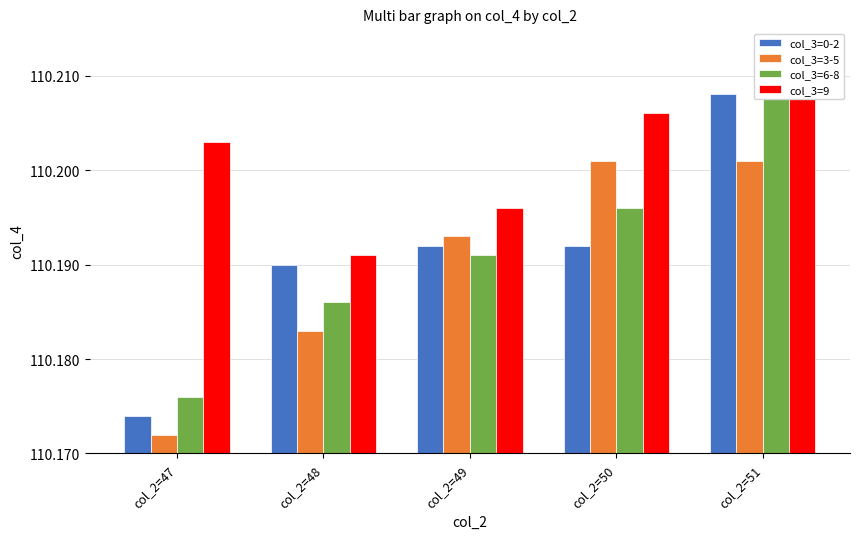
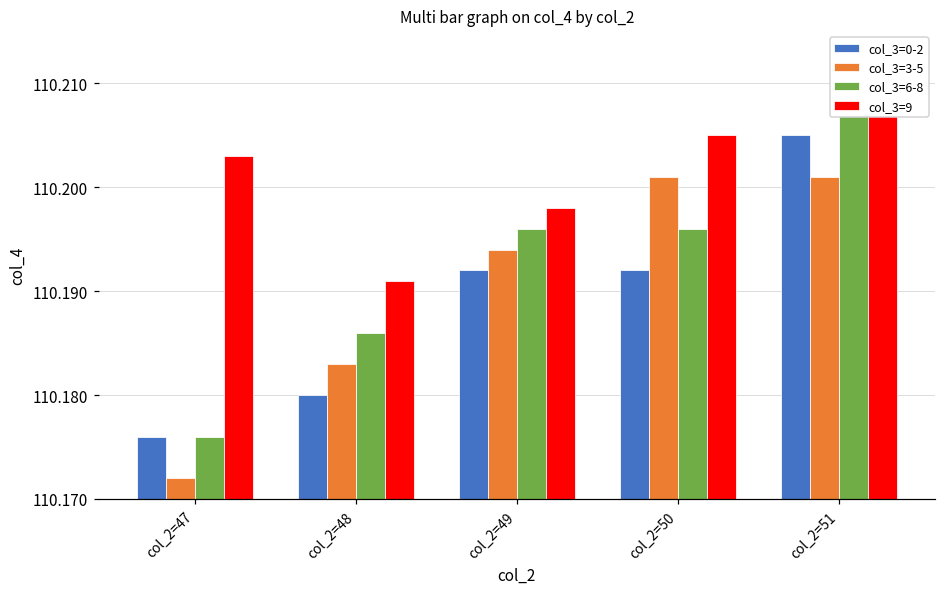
  {
    "col_3=0-2": {
-     "col_2=47": 110.174,
-     "col_2=48": 110.19,
+     "col_2=47": 110.176,
+     "col_2=48": 110.18,
      "col_2=49": 110.192,
      "col_2=50": 110.192,
-     "col_2=51": 110.208
+     "col_2=51": 110.205
    },
    "col_3=3-5": {
      "col_2=47": 110.172,
      "col_2=48": 110.183,
-     "col_2=49": 110.193,
+     "col_2=49": 110.194,
      "col_2=50": 110.201,
      "col_2=51": 110.201
    },
    "col_3=6-8": {
      "col_2=47": 110.176,
      "col_2=48": 110.186,
-     "col_2=49": 110.191,
+     "col_2=49": 110.196,
      "col_2=50": 110.196
    },
    "col_3=9": {
      "col_2=47": 110.203,
      "col_2=48": 110.191,
-     "col_2=49": 110.196,
-     "col_2=50": 110.206
+     "col_2=49": 110.198,
+     "col_2=50": 110.205
    }
  }
